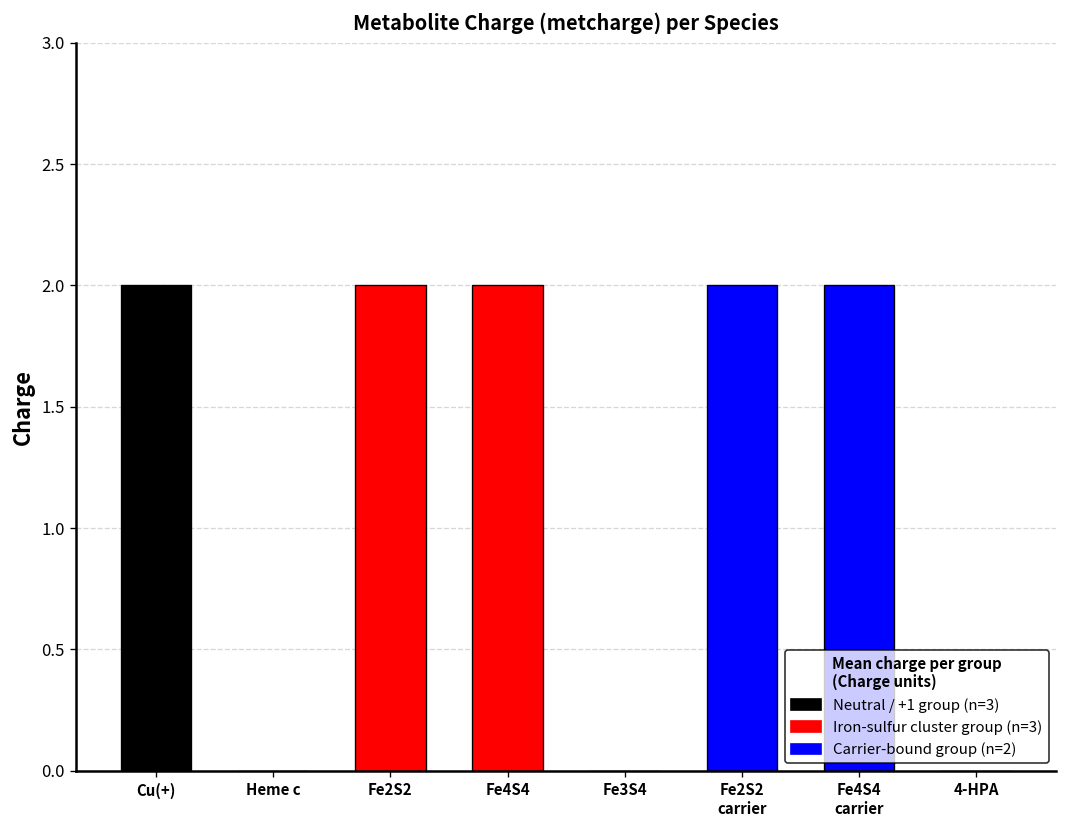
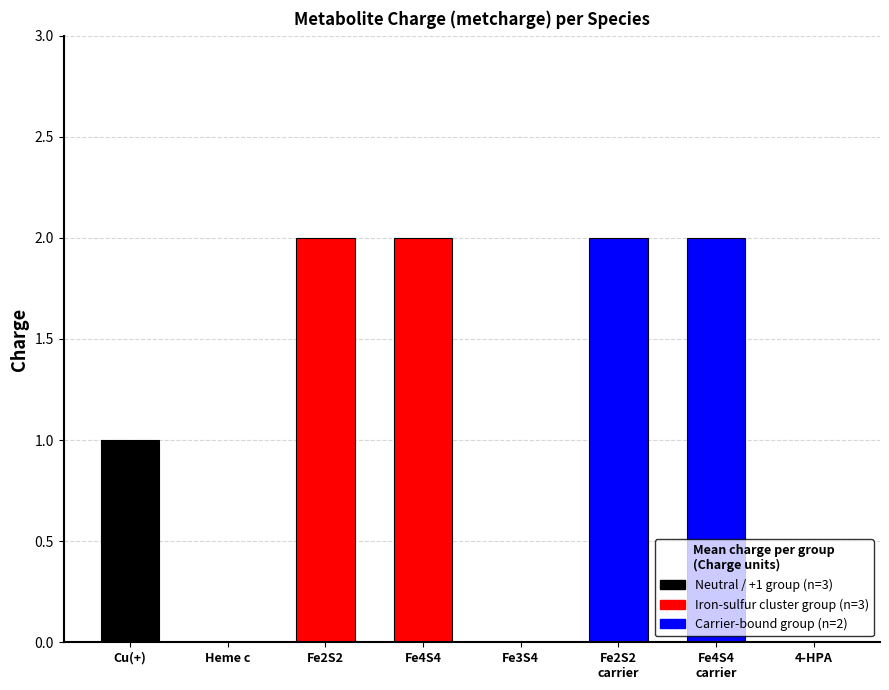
  {
-   "Cu(+)": 2,
+   "Cu(+)": 1,
    "Heme c": 0,
    "Fe2S2": 2,
    "Fe4S4": 2,
    "Fe3S4": 0,
    "Fe2S2 carrier": 2,
    "Fe4S4 carrier": 2,
    "4-HPA": 0
  }
